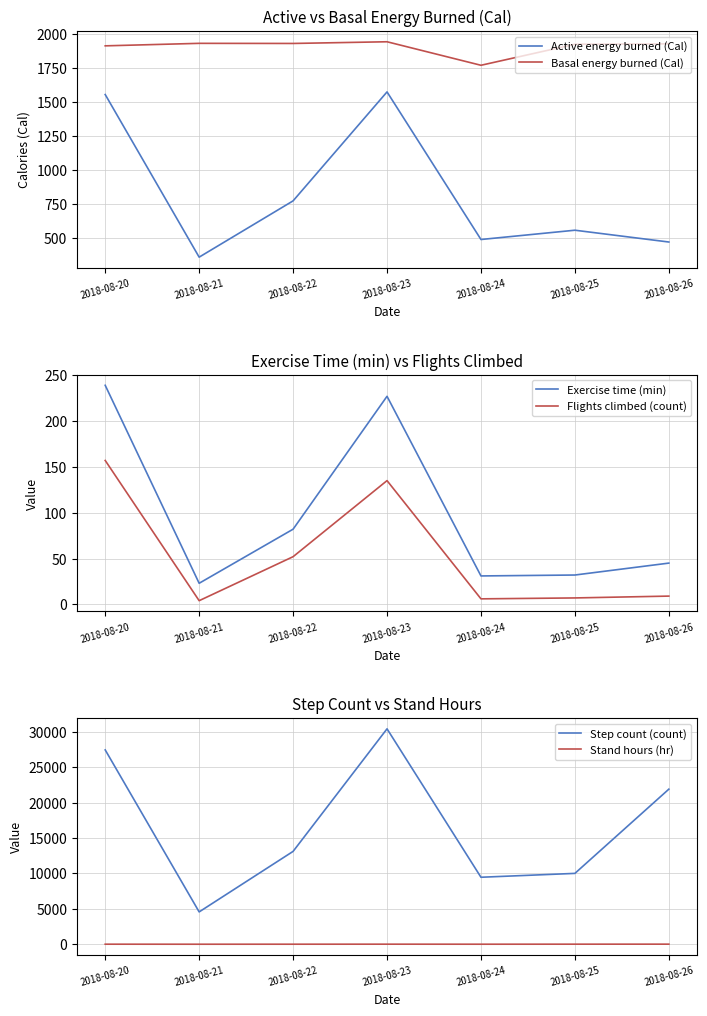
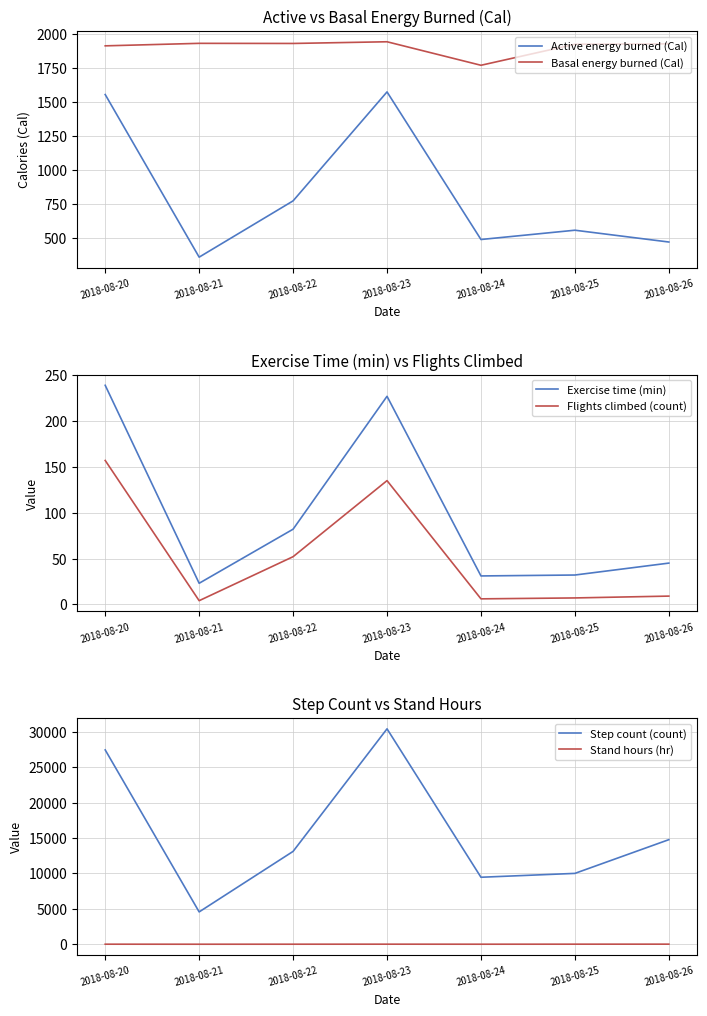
  {
    "Active vs Basal Energy Burned (Cal)": {
      "Active energy burned (Cal)": {
        "2018-08-20": 1550,
        "2018-08-21": 360,
        "2018-08-22": 770,
        "2018-08-23": 1570,
        "2018-08-24": 490,
        "2018-08-25": 560,
        "2018-08-26": 470
      },
      "Basal energy burned (Cal)": {
        "2018-08-20": 1910,
        "2018-08-21": 1930,
        "2018-08-22": 1930,
        "2018-08-23": 1940,
        "2018-08-24": 1770
      }
    },
    "Exercise Time (min) vs Flights Climbed": {
      "Exercise time (min)": {
        "2018-08-20": 240,
        "2018-08-21": 20,
        "2018-08-22": 80,
        "2018-08-23": 230,
        "2018-08-24": 30,
        "2018-08-25": 30,
        "2018-08-26": 50
      },
      "Flights climbed (count)": {
        "2018-08-20": 160,
        "2018-08-21": 0,
        "2018-08-22": 50,
        "2018-08-23": 140,
        "2018-08-24": 10,
        "2018-08-25": 10,
        "2018-08-26": 10
      }
    },
    "Step Count vs Stand Hours": {
      "Step count (count)": {
        "2018-08-20": 27000,
        "2018-08-21": 5000,
        "2018-08-22": 13000,
        "2018-08-23": 30000,
        "2018-08-24": 9000,
        "2018-08-25": 10000,
-       "2018-08-26": 22000
+       "2018-08-26": 15000
      },
      "Stand hours (hr)": {
        "2018-08-20": 0,
        "2018-08-21": 0,
        "2018-08-22": 0,
        "2018-08-23": 0,
        "2018-08-24": 0,
        "2018-08-25": 0,
        "2018-08-26": 0
      }
    }
  }
